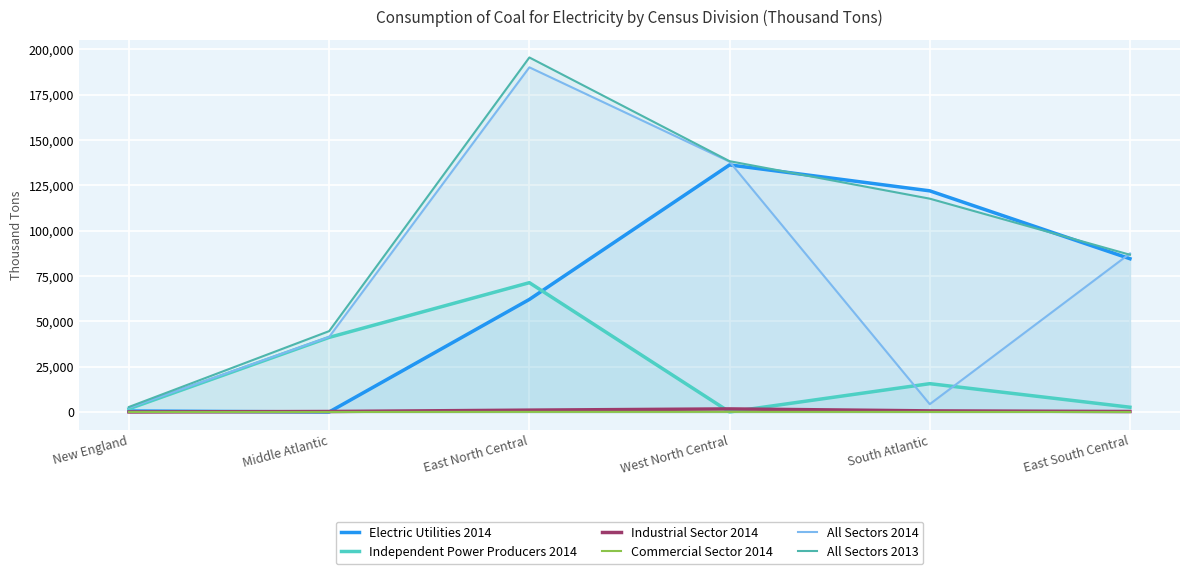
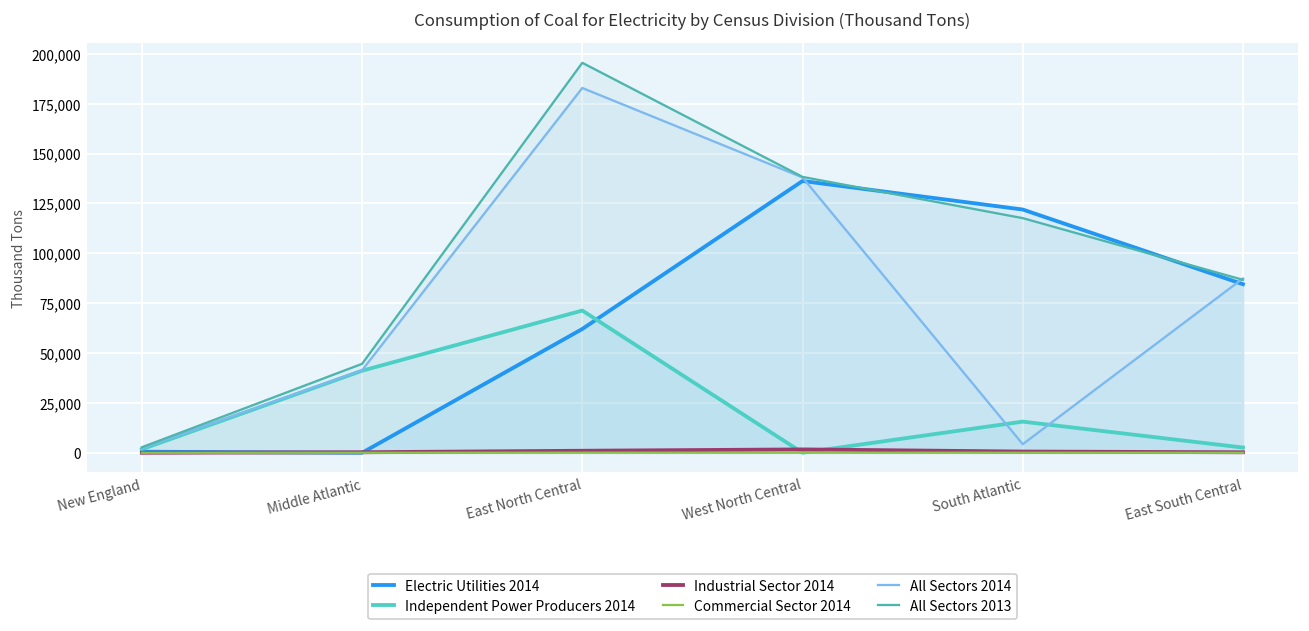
  {
    "Electric Utilities 2014": {
      "East North Central": "62,000",
      "West North Central": "136,000",
      "South Atlantic": "122,000",
      "East South Central": "85,000"
    },
    "Industrial Sector 2014": {
      "West North Central": "2,000"
    },
    "All Sectors 2014": {
-     "East North Central": "190,000",
+     "East North Central": "183,000",
      "South Atlantic": "4,000"
    }
  }
